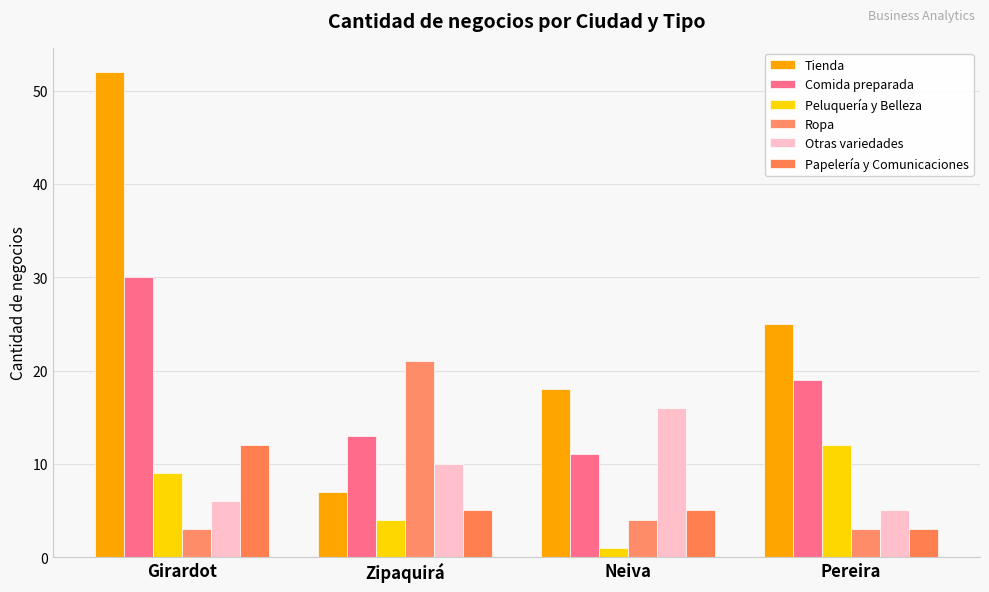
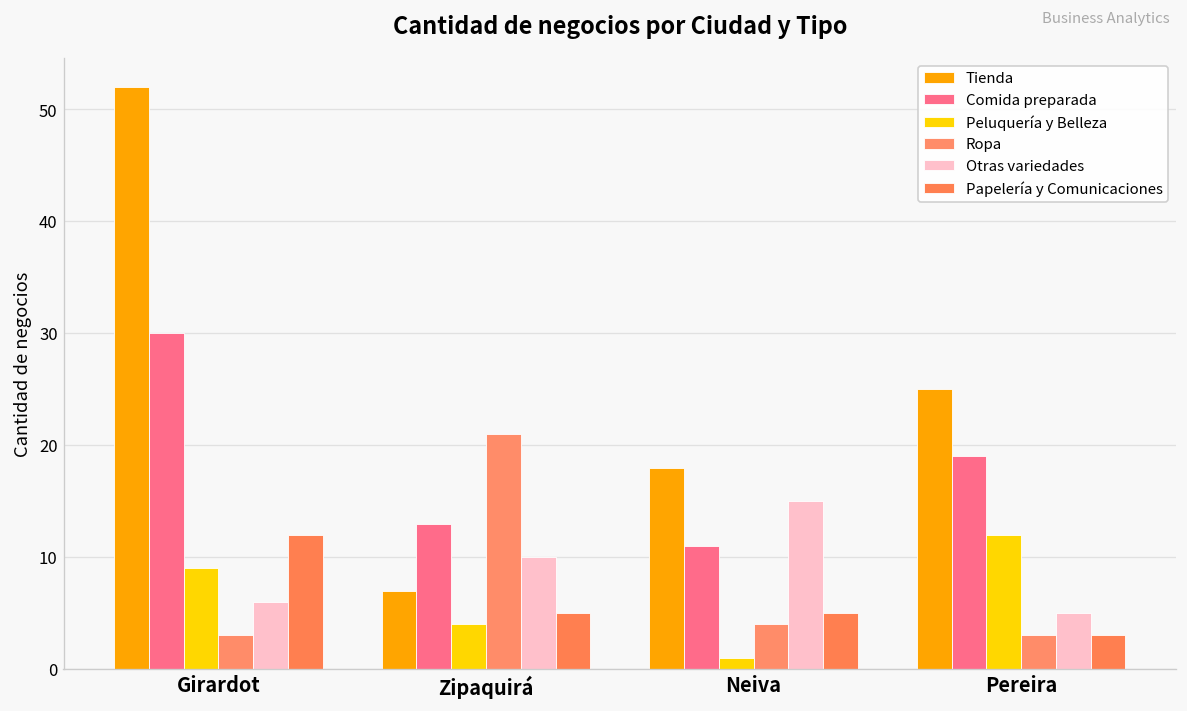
  {
    "Otras variedades": {
      "Girardot": 6,
      "Zipaquirá": 10,
-     "Neiva": 16,
+     "Neiva": 15,
      "Pereira": 5
    }
  }
